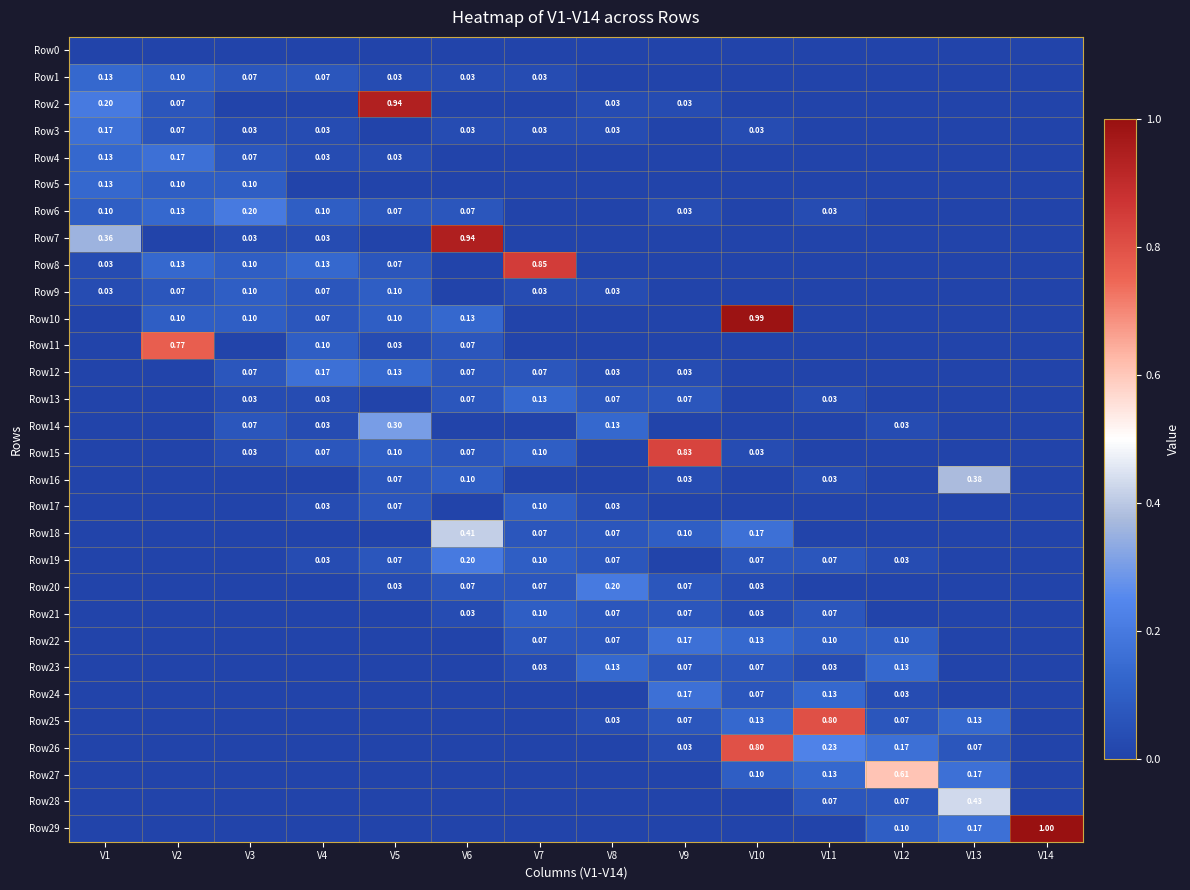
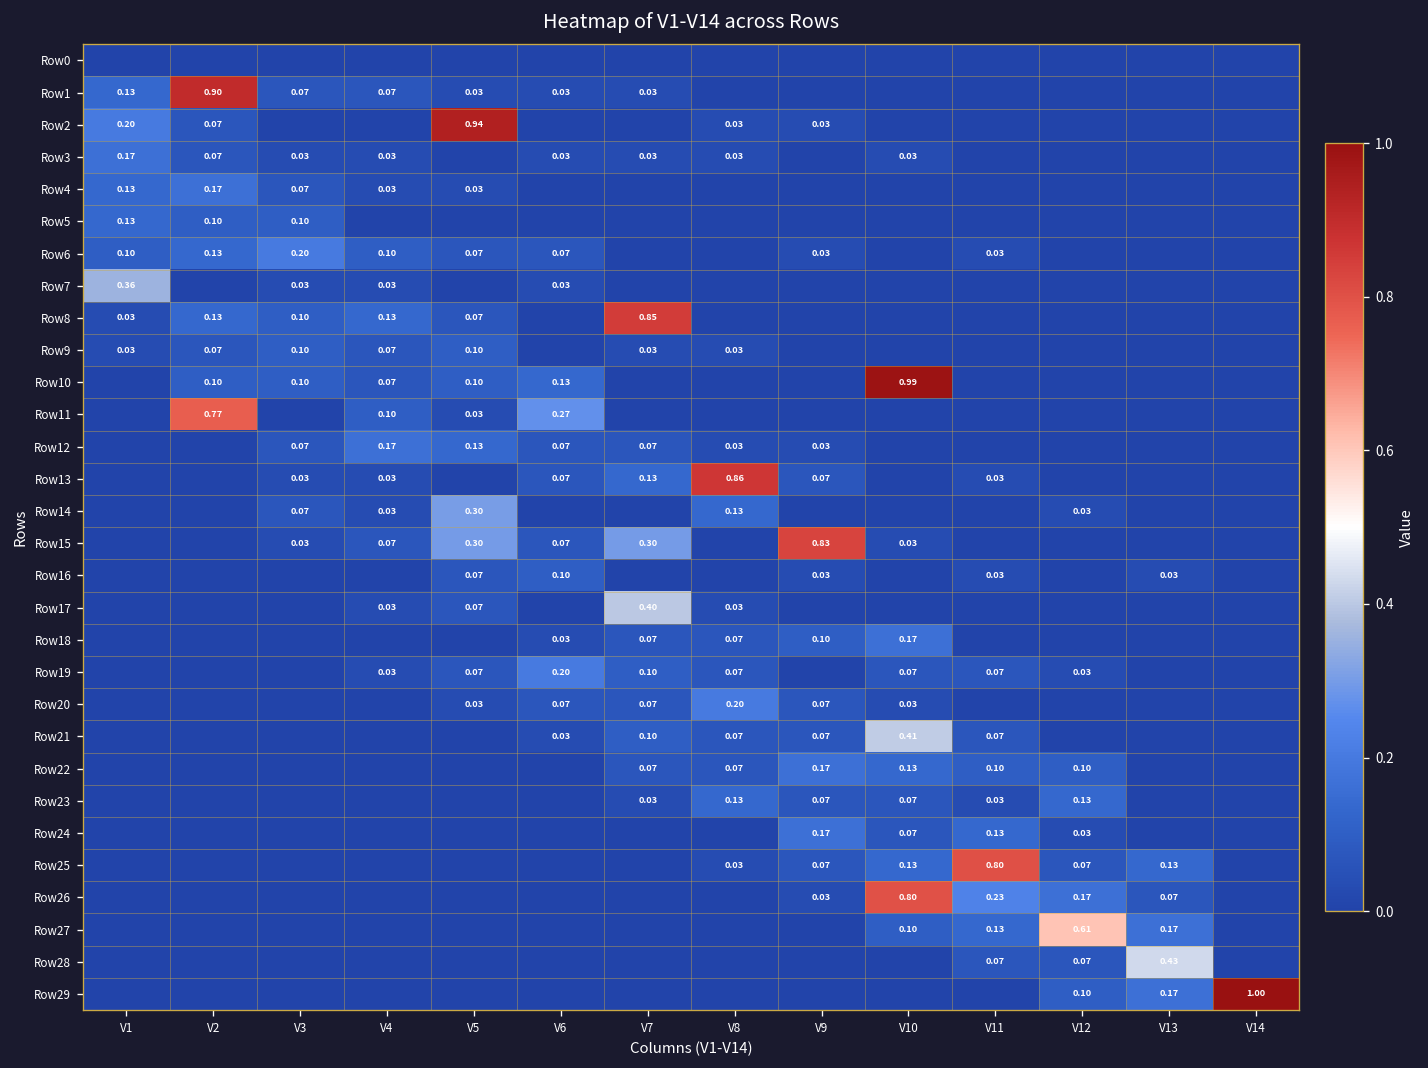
  {
    "Row1": {
      "V1": 0.13,
-     "V2": 0.10,
+     "V2": 0.90,
      "V3": 0.07,
      "V4": 0.07,
      "V5": 0.03,
      "V6": 0.03,
      "V7": 0.03
    },
    "Row2": {
      "V1": 0.20,
      "V2": 0.07,
      "V5": 0.94,
      "V8": 0.03,
      "V9": 0.03
    },
    "Row3": {
      "V1": 0.17,
      "V2": 0.07,
      "V3": 0.03,
      "V4": 0.03,
      "V6": 0.03,
      "V7": 0.03,
      "V8": 0.03,
      "V10": 0.03
    },
    "Row4": {
      "V1": 0.13,
      "V2": 0.17,
      "V3": 0.07,
      "V4": 0.03,
      "V5": 0.03
    },
    "Row5": {
      "V1": 0.13,
      "V2": 0.10,
      "V3": 0.10
    },
    "Row6": {
      "V1": 0.10,
      "V2": 0.13,
      "V3": 0.20,
      "V4": 0.10,
      "V5": 0.07,
      "V6": 0.07,
      "V9": 0.03,
      "V11": 0.03
    },
    "Row7": {
      "V1": 0.36,
      "V3": 0.03,
      "V4": 0.03,
-     "V6": 0.94
+     "V6": 0.03
    },
    "Row8": {
      "V1": 0.03,
      "V2": 0.13,
      "V3": 0.10,
      "V4": 0.13,
      "V5": 0.07,
      "V7": 0.85
    },
    "Row9": {
      "V1": 0.03,
      "V2": 0.07,
      "V3": 0.10,
      "V4": 0.07,
      "V5": 0.10,
      "V7": 0.03,
      "V8": 0.03
    },
    "Row10": {
      "V2": 0.10,
      "V3": 0.10,
      "V4": 0.07,
      "V5": 0.10,
      "V6": 0.13,
      "V10": 0.99
    },
    "Row11": {
      "V2": 0.77,
      "V4": 0.10,
      "V5": 0.03,
-     "V6": 0.07
+     "V6": 0.27
    },
    "Row12": {
      "V3": 0.07,
      "V4": 0.17,
      "V5": 0.13,
      "V6": 0.07,
      "V7": 0.07,
      "V8": 0.03,
      "V9": 0.03
    },
    "Row13": {
      "V3": 0.03,
      "V4": 0.03,
      "V6": 0.07,
      "V7": 0.13,
-     "V8": 0.07,
+     "V8": 0.86,
      "V9": 0.07,
      "V11": 0.03
    },
    "Row14": {
      "V3": 0.07,
      "V4": 0.03,
      "V5": 0.30,
      "V8": 0.13,
      "V12": 0.03
    },
    "Row15": {
      "V3": 0.03,
      "V4": 0.07,
-     "V5": 0.10,
+     "V5": 0.30,
      "V6": 0.07,
-     "V7": 0.10,
+     "V7": 0.30,
      "V9": 0.83,
      "V10": 0.03
    },
    "Row16": {
      "V5": 0.07,
      "V6": 0.10,
      "V9": 0.03,
      "V11": 0.03,
-     "V13": 0.38
+     "V13": 0.03
    },
    "Row17": {
      "V4": 0.03,
      "V5": 0.07,
-     "V7": 0.10,
+     "V7": 0.40,
      "V8": 0.03
    },
    "Row18": {
-     "V6": 0.41,
+     "V6": 0.03,
      "V7": 0.07,
      "V8": 0.07,
      "V9": 0.10,
      "V10": 0.17
    },
    "Row19": {
      "V4": 0.03,
      "V5": 0.07,
      "V6": 0.20,
      "V7": 0.10,
      "V8": 0.07,
      "V10": 0.07,
      "V11": 0.07,
      "V12": 0.03
    },
    "Row20": {
      "V5": 0.03,
      "V6": 0.07,
      "V7": 0.07,
      "V8": 0.20,
      "V9": 0.07,
      "V10": 0.03
    },
    "Row21": {
      "V6": 0.03,
      "V7": 0.10,
      "V8": 0.07,
      "V9": 0.07,
-     "V10": 0.03,
+     "V10": 0.41,
      "V11": 0.07
    },
    "Row22": {
      "V7": 0.07,
      "V8": 0.07,
      "V9": 0.17,
      "V10": 0.13,
      "V11": 0.10,
      "V12": 0.10
    },
    "Row23": {
      "V7": 0.03,
      "V8": 0.13,
      "V9": 0.07,
      "V10": 0.07,
      "V11": 0.03,
      "V12": 0.13
    },
    "Row24": {
      "V9": 0.17,
      "V10": 0.07,
      "V11": 0.13,
      "V12": 0.03
    },
    "Row25": {
      "V8": 0.03,
      "V9": 0.07,
      "V10": 0.13,
      "V11": 0.80,
      "V12": 0.07,
      "V13": 0.13
    },
    "Row26": {
      "V9": 0.03,
      "V10": 0.80,
      "V11": 0.23,
      "V12": 0.17,
      "V13": 0.07
    },
    "Row27": {
      "V10": 0.10,
      "V11": 0.13,
      "V12": 0.61,
      "V13": 0.17
    },
    "Row28": {
      "V11": 0.07,
      "V12": 0.07
    },
    "Row29": {
      "V12": 0.10,
      "V13": 0.17,
      "V14": 1.00
    }
  }
